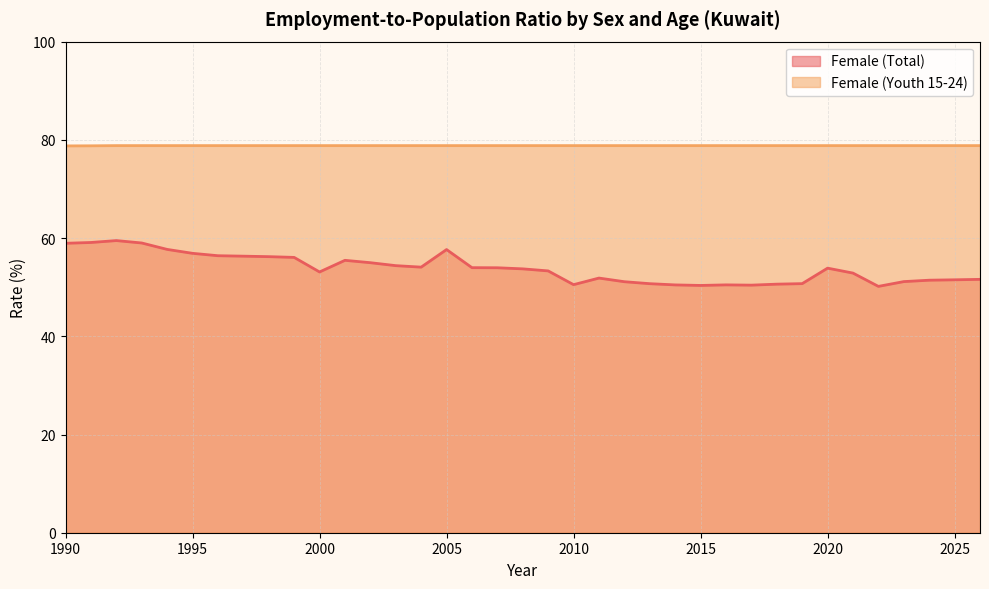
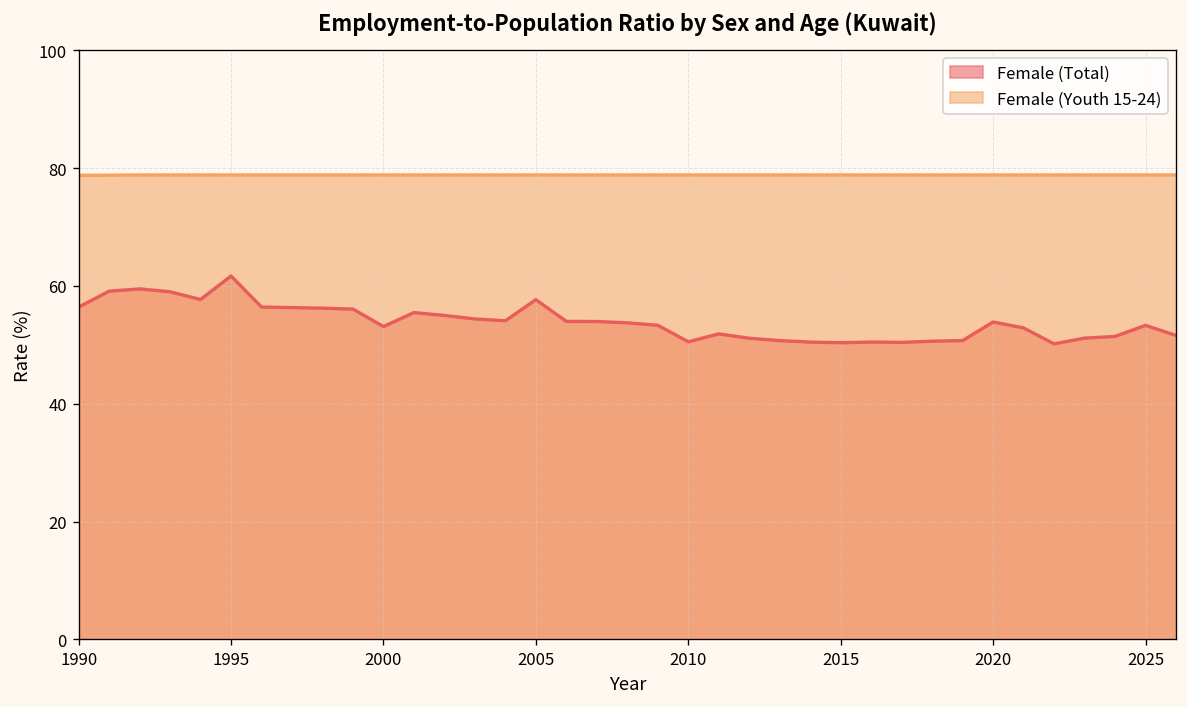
  {
    "Female (Total)": {
-     "1990": 59,
-     "1995": 57,
+     "1990": 56,
+     "1995": 62,
      "2000": 53,
      "2005": 58,
      "2010": 51,
      "2015": 50,
      "2020": 54,
-     "2025": 52
+     "2025": 53
    },
    "Female (Youth 15-24)": {
      "1990": 79,
      "1995": 79,
      "2000": 79,
      "2005": 79,
      "2010": 79,
      "2015": 79,
      "2020": 79,
      "2025": 79
    }
  }
